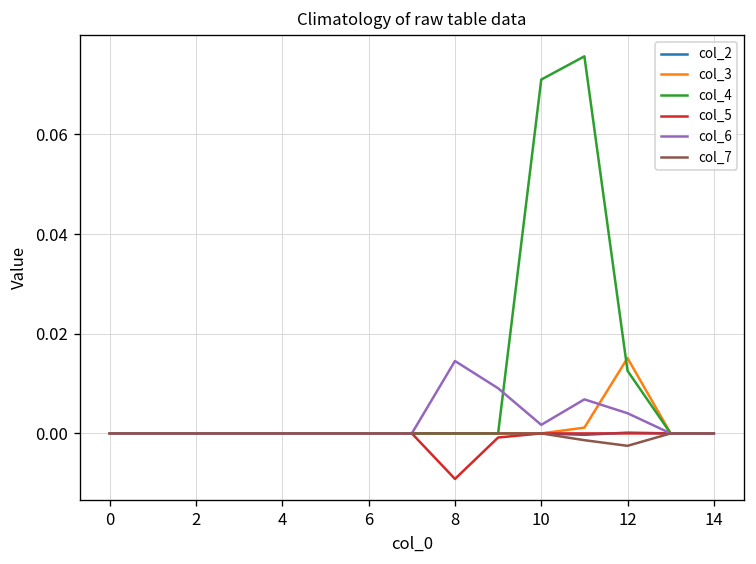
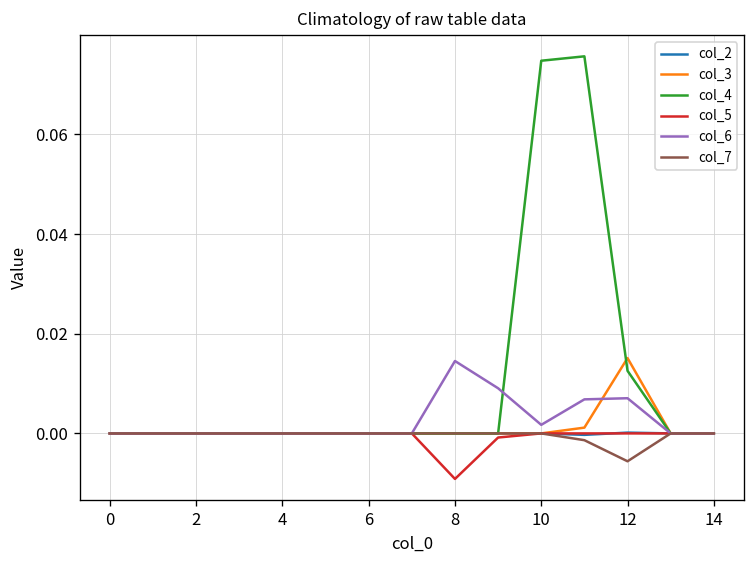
  {
    "col_3": {
      "12": 0.015
    },
    "col_4": {
-     "10": 0.071,
+     "10": 0.075,
      "12": 0.013
    },
    "col_5": {
      "8": -0.009
    },
    "col_6": {
      "8": 0.015,
      "10": 0.002,
-     "12": 0.004
+     "12": 0.007
    },
    "col_7": {
-     "12": -0.002
+     "12": -0.006
    }
  }
